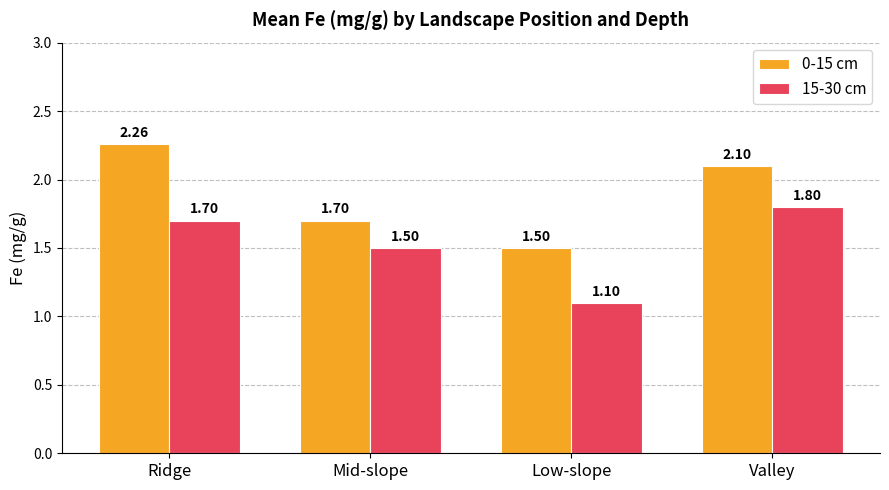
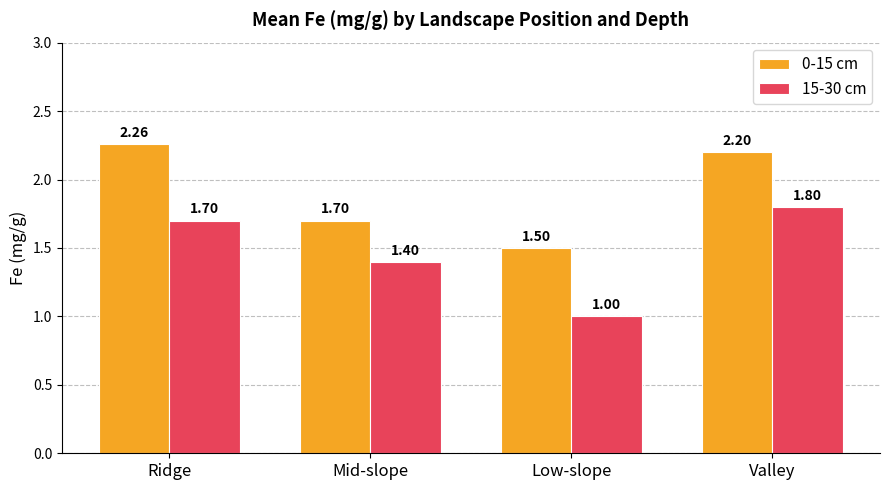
  {
    "0-15 cm": {
      "Ridge": 2.26,
      "Mid-slope": 1.70,
      "Low-slope": 1.50,
-     "Valley": 2.10
+     "Valley": 2.20
    },
    "15-30 cm": {
      "Ridge": 1.70,
-     "Mid-slope": 1.50,
-     "Low-slope": 1.10,
+     "Mid-slope": 1.40,
+     "Low-slope": 1.00,
      "Valley": 1.80
    }
  }
